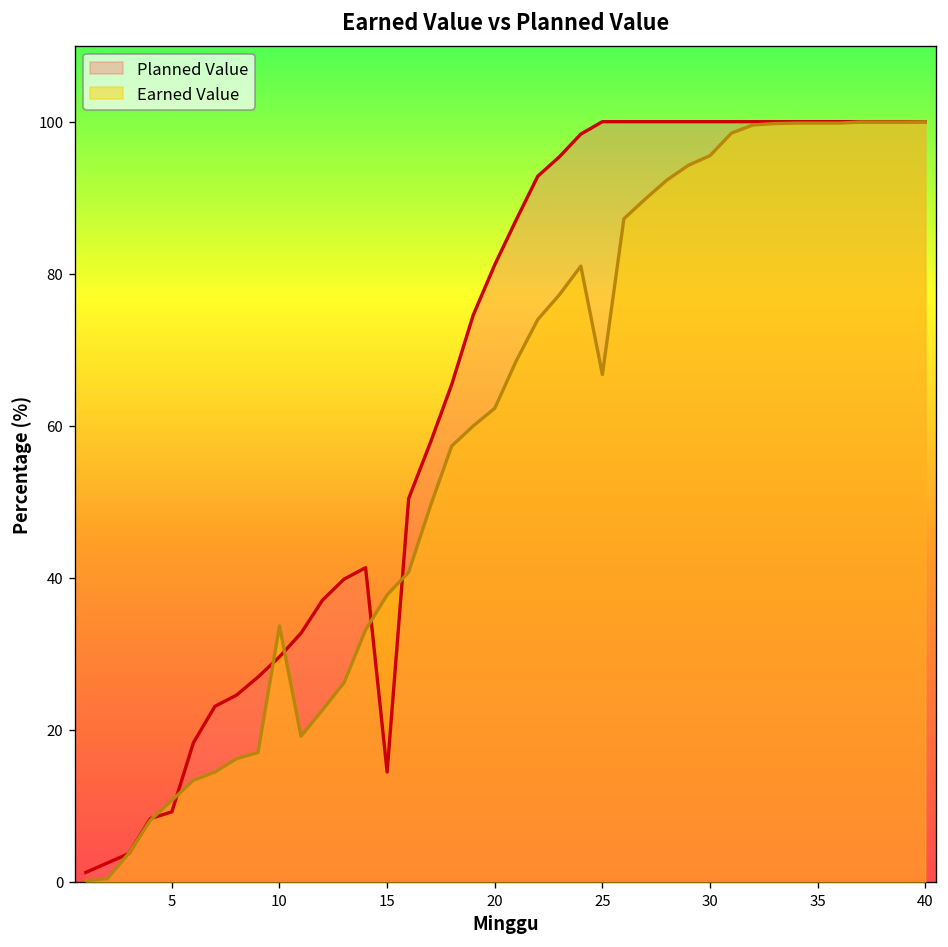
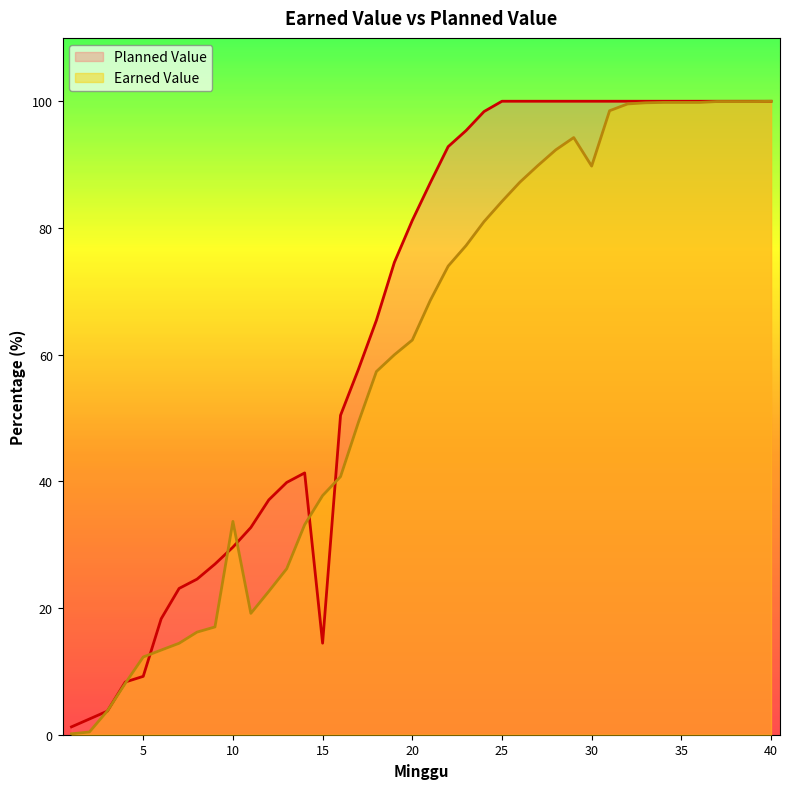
  {
    "Planned Value": {
      "5": 9,
      "10": 30,
      "15": 14,
      "20": 81,
      "25": 100,
      "30": 100
    },
    "Earned Value": {
-     "5": 11,
+     "5": 12,
      "10": 34,
      "15": 38,
      "20": 62,
-     "25": 67,
-     "30": 96
+     "25": 84,
+     "30": 90
    }
  }
